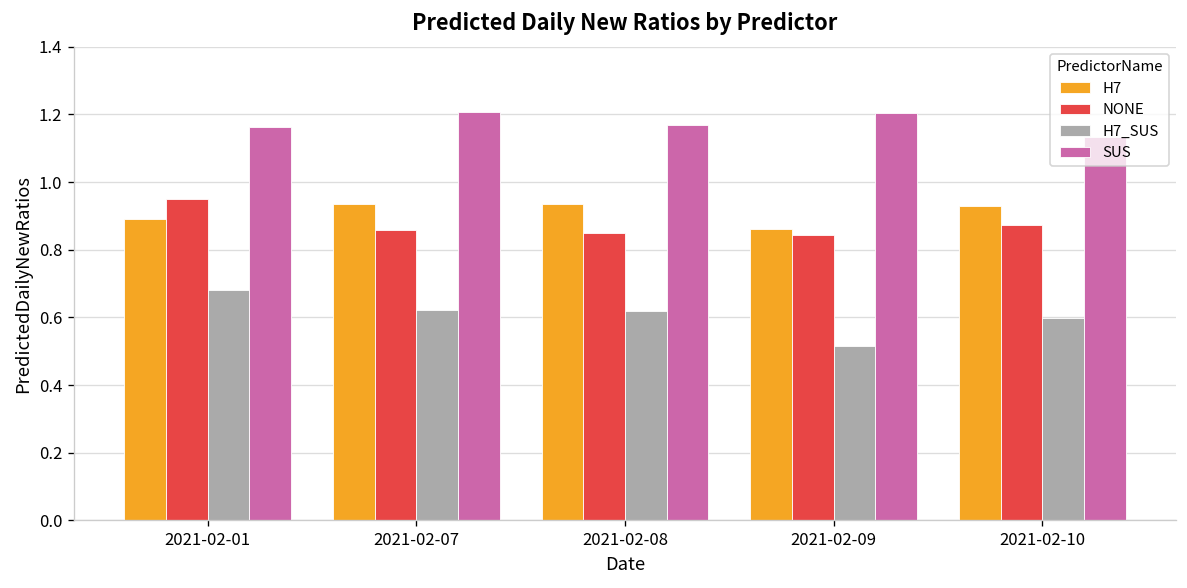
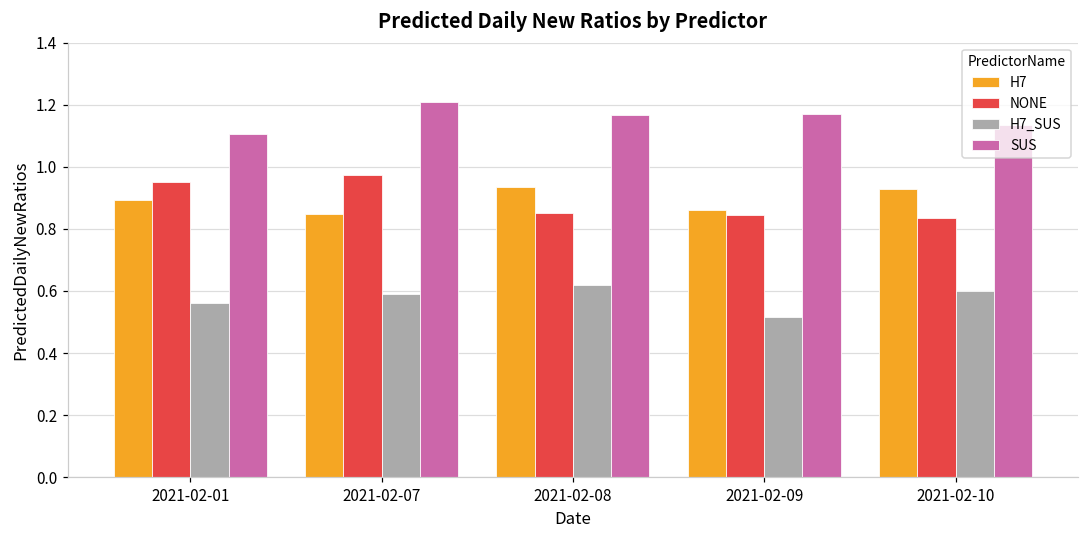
  {
    "H7": {
      "2021-02-01": 0.89,
-     "2021-02-07": 0.93,
+     "2021-02-07": 0.85,
      "2021-02-08": 0.93,
      "2021-02-09": 0.86,
      "2021-02-10": 0.93
    },
    "NONE": {
      "2021-02-01": 0.95,
-     "2021-02-07": 0.86,
+     "2021-02-07": 0.97,
      "2021-02-08": 0.85,
      "2021-02-09": 0.84,
-     "2021-02-10": 0.87
+     "2021-02-10": 0.84
    },
    "H7_SUS": {
-     "2021-02-01": 0.68,
-     "2021-02-07": 0.62,
+     "2021-02-01": 0.56,
+     "2021-02-07": 0.59,
      "2021-02-08": 0.62,
      "2021-02-09": 0.52,
      "2021-02-10": 0.60
    },
    "SUS": {
-     "2021-02-01": 1.16,
+     "2021-02-01": 1.11,
      "2021-02-07": 1.21,
      "2021-02-08": 1.17,
-     "2021-02-09": 1.20
+     "2021-02-09": 1.17
    }
  }
